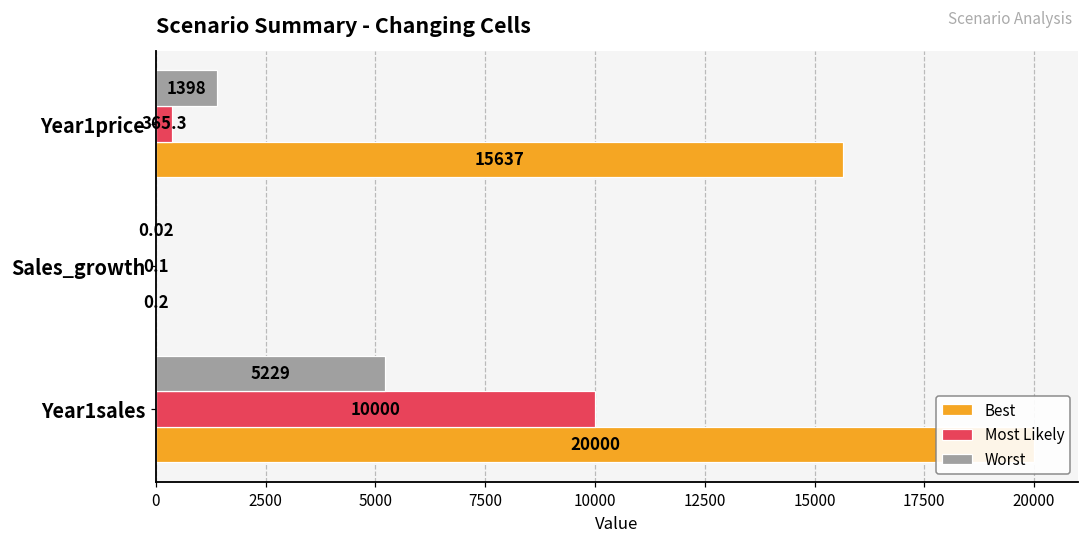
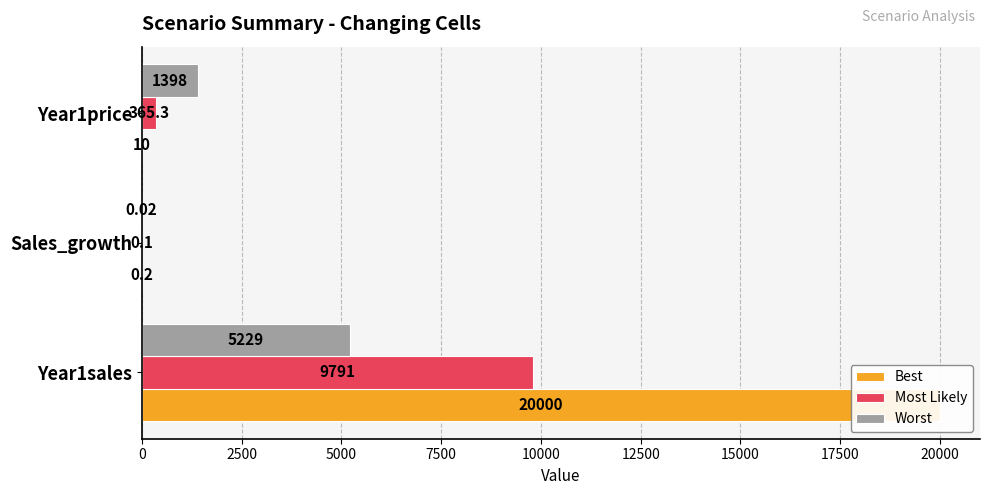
  {
    "Best": {
-     "Year1price": 15637,
+     "Year1price": 10,
      "Sales_growth": 0.2
    },
    "Most Likely": {
      "Year1price": 365.3,
      "Sales_growth": 0.1,
-     "Year1sales": 10000
+     "Year1sales": 9791
    },
    "Worst": {
      "Year1price": 1398,
      "Sales_growth": 0.02,
      "Year1sales": 5229
    }
  }
